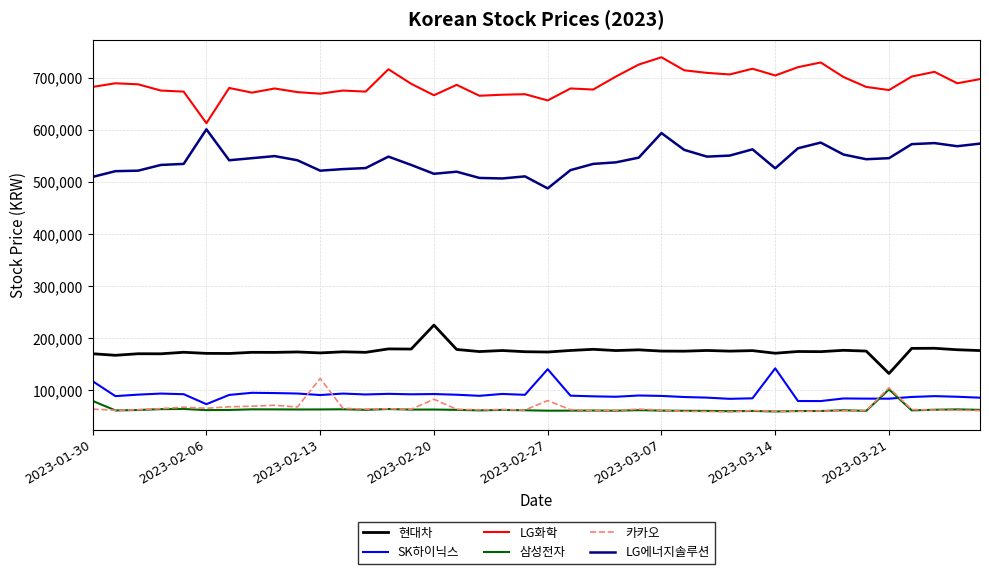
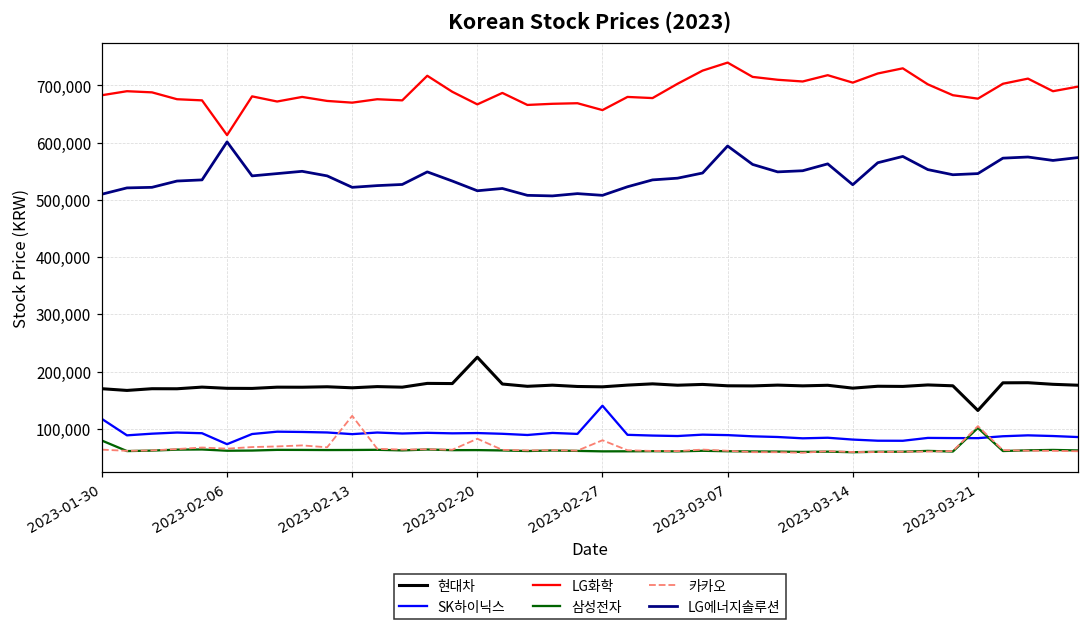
  {
    "현대차": {
      "2023-01-30": "170,000",
      "2023-02-06": "170,000",
      "2023-02-13": "170,000",
      "2023-02-20": "230,000",
      "2023-02-27": "170,000",
      "2023-03-07": "180,000",
      "2023-03-14": "170,000",
      "2023-03-21": "130,000"
    },
    "SK하이닉스": {
      "2023-01-30": "120,000",
      "2023-02-06": "70,000",
      "2023-02-13": "90,000",
      "2023-02-20": "90,000",
      "2023-02-27": "140,000",
      "2023-03-07": "90,000",
-     "2023-03-14": "140,000",
+     "2023-03-14": "80,000",
      "2023-03-21": "80,000"
    },
    "LG화학": {
      "2023-01-30": "680,000",
      "2023-02-06": "610,000",
      "2023-02-13": "670,000",
      "2023-02-20": "670,000",
      "2023-02-27": "660,000",
      "2023-03-07": "740,000",
      "2023-03-14": "710,000",
      "2023-03-21": "680,000"
    },
    "삼성전자": {
      "2023-01-30": "80,000",
      "2023-02-13": "60,000",
      "2023-02-20": "60,000",
      "2023-02-27": "60,000"
    },
    "카카오": {
      "2023-01-30": "60,000",
      "2023-02-13": "120,000",
      "2023-02-20": "80,000",
      "2023-02-27": "80,000"
    },
    "LG에너지솔루션": {
      "2023-01-30": "510,000",
      "2023-02-06": "600,000",
      "2023-02-13": "520,000",
      "2023-02-20": "520,000",
-     "2023-02-27": "490,000",
+     "2023-02-27": "510,000",
      "2023-03-07": "590,000",
      "2023-03-14": "530,000",
      "2023-03-21": "550,000"
    }
  }
